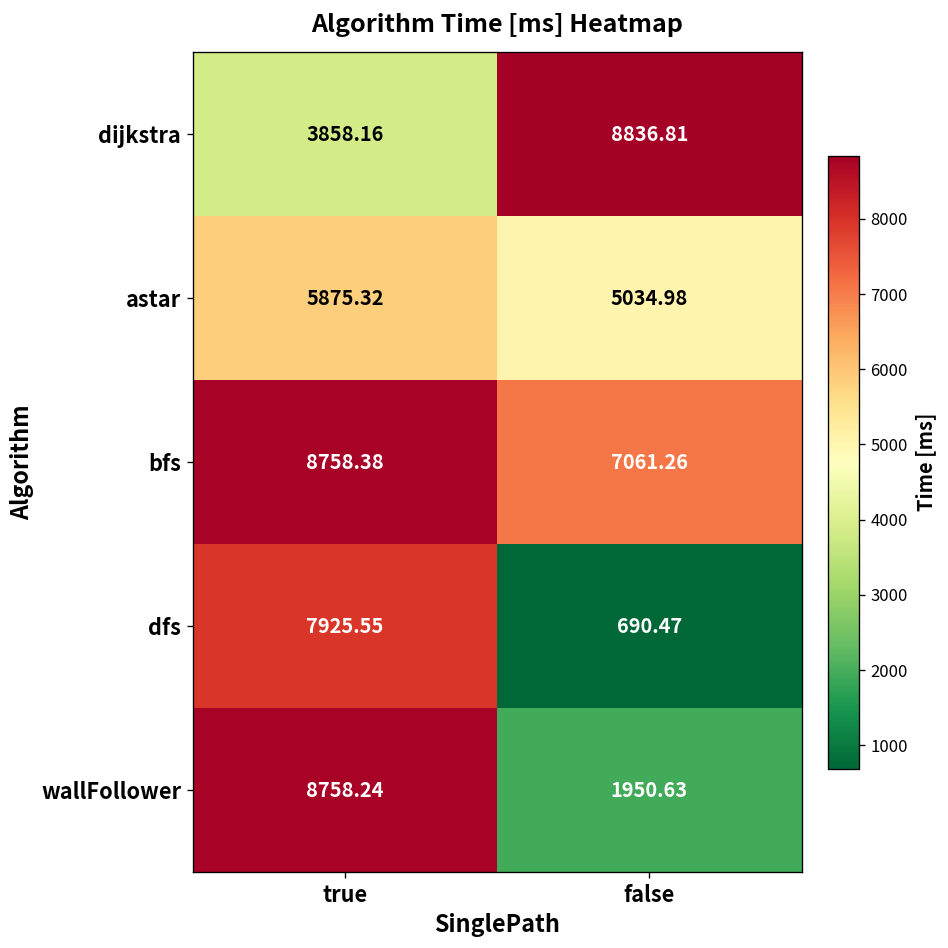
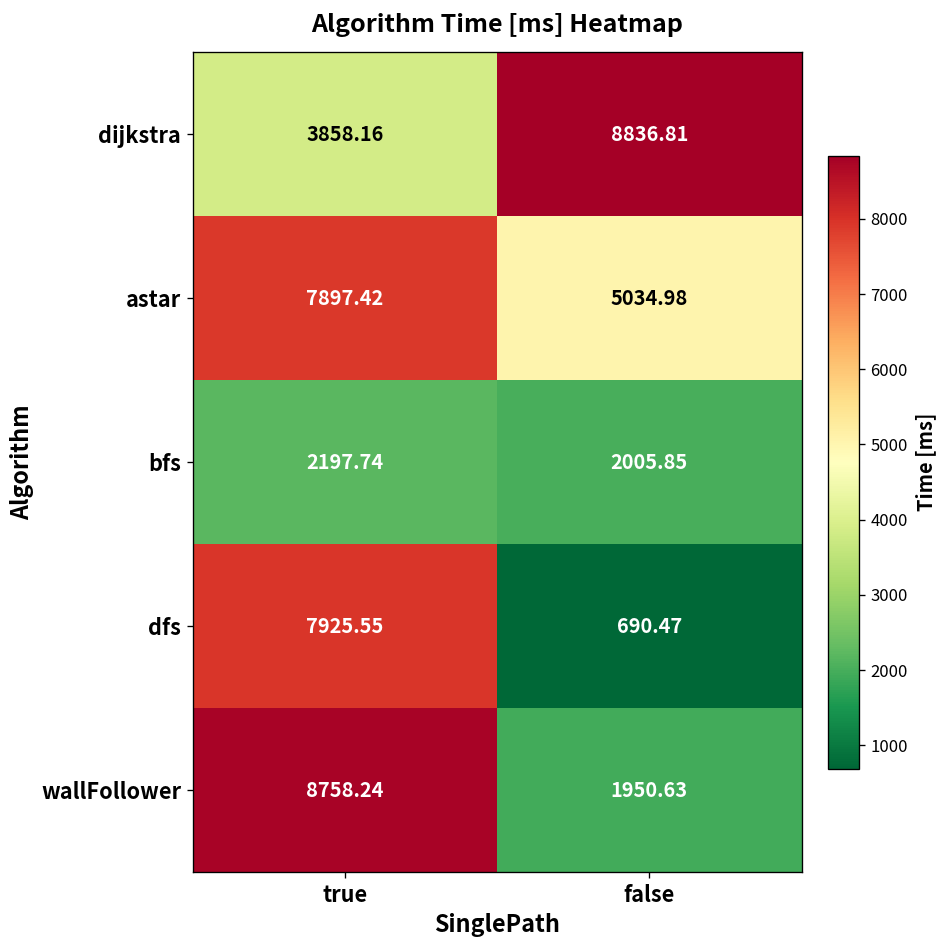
  {
    "dijkstra": {
      "true": 3858.16,
      "false": 8836.81
    },
    "astar": {
-     "true": 5875.32,
+     "true": 7897.42,
      "false": 5034.98
    },
    "bfs": {
-     "true": 8758.38,
-     "false": 7061.26
+     "true": 2197.74,
+     "false": 2005.85
    },
    "dfs": {
      "true": 7925.55,
      "false": 690.47
    },
    "wallFollower": {
      "true": 8758.24,
      "false": 1950.63
    }
  }
